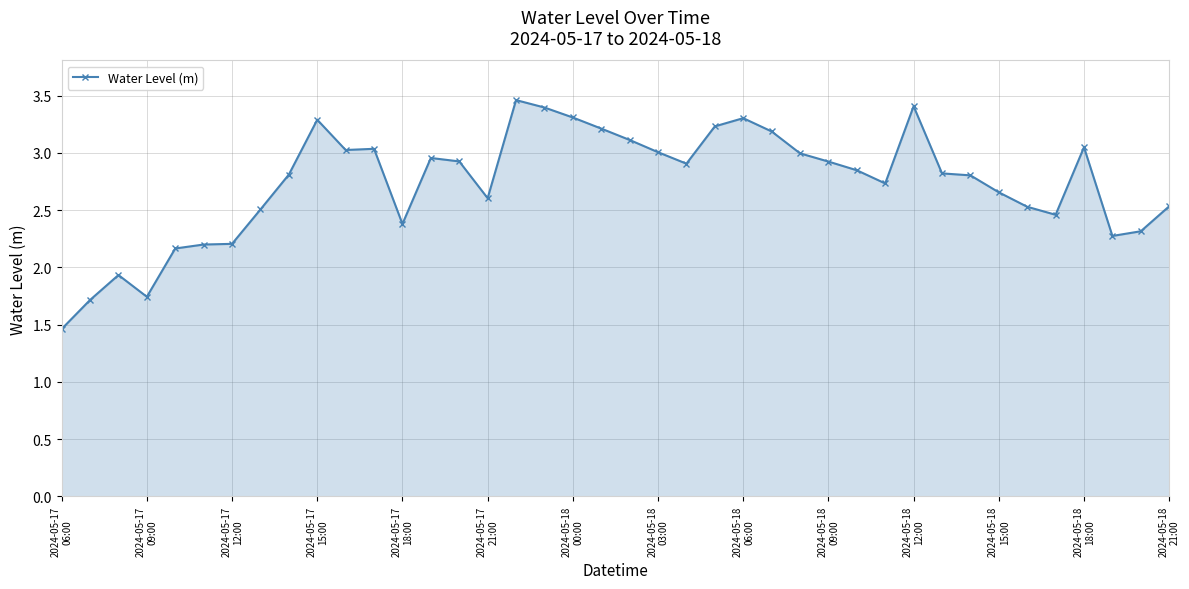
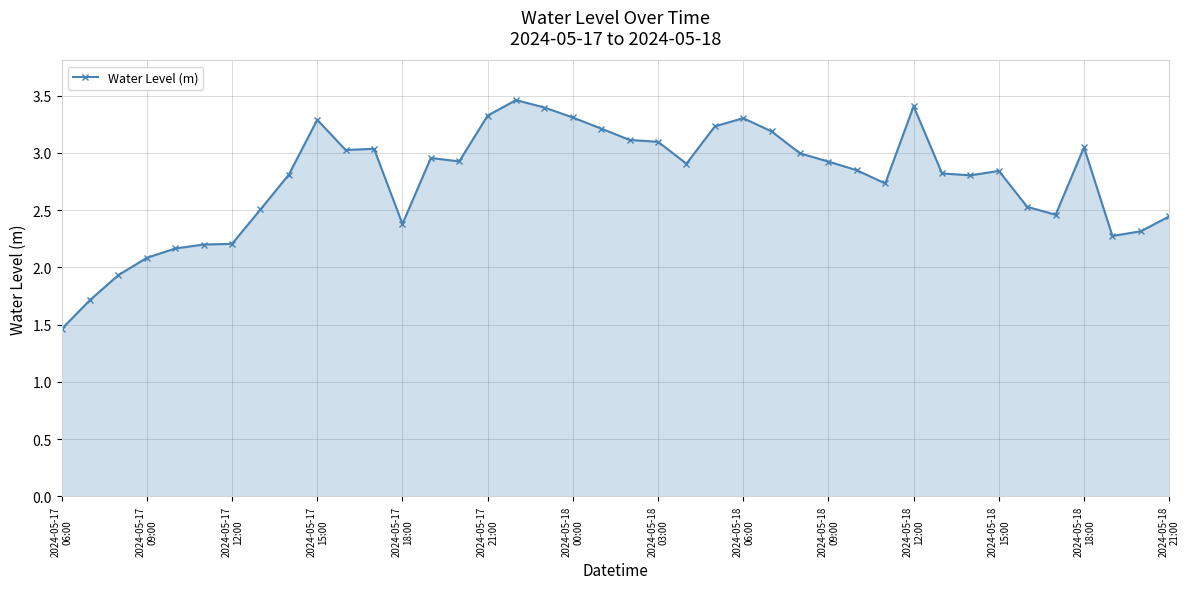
  {
    "2024-05-17 06:00": 1.46,
-   "2024-05-17 09:00": 1.74,
+   "2024-05-17 09:00": 2.08,
    "2024-05-17 12:00": 2.21,
    "2024-05-17 15:00": 3.29,
    "2024-05-17 18:00": 2.38,
-   "2024-05-17 21:00": 2.60,
+   "2024-05-17 21:00": 3.33,
    "2024-05-18 00:00": 3.31,
-   "2024-05-18 03:00": 3.01,
+   "2024-05-18 03:00": 3.10,
    "2024-05-18 06:00": 3.30,
    "2024-05-18 09:00": 2.92,
    "2024-05-18 12:00": 3.41,
-   "2024-05-18 15:00": 2.66,
+   "2024-05-18 15:00": 2.84,
    "2024-05-18 18:00": 3.05,
-   "2024-05-18 21:00": 2.53
+   "2024-05-18 21:00": 2.45
  }
